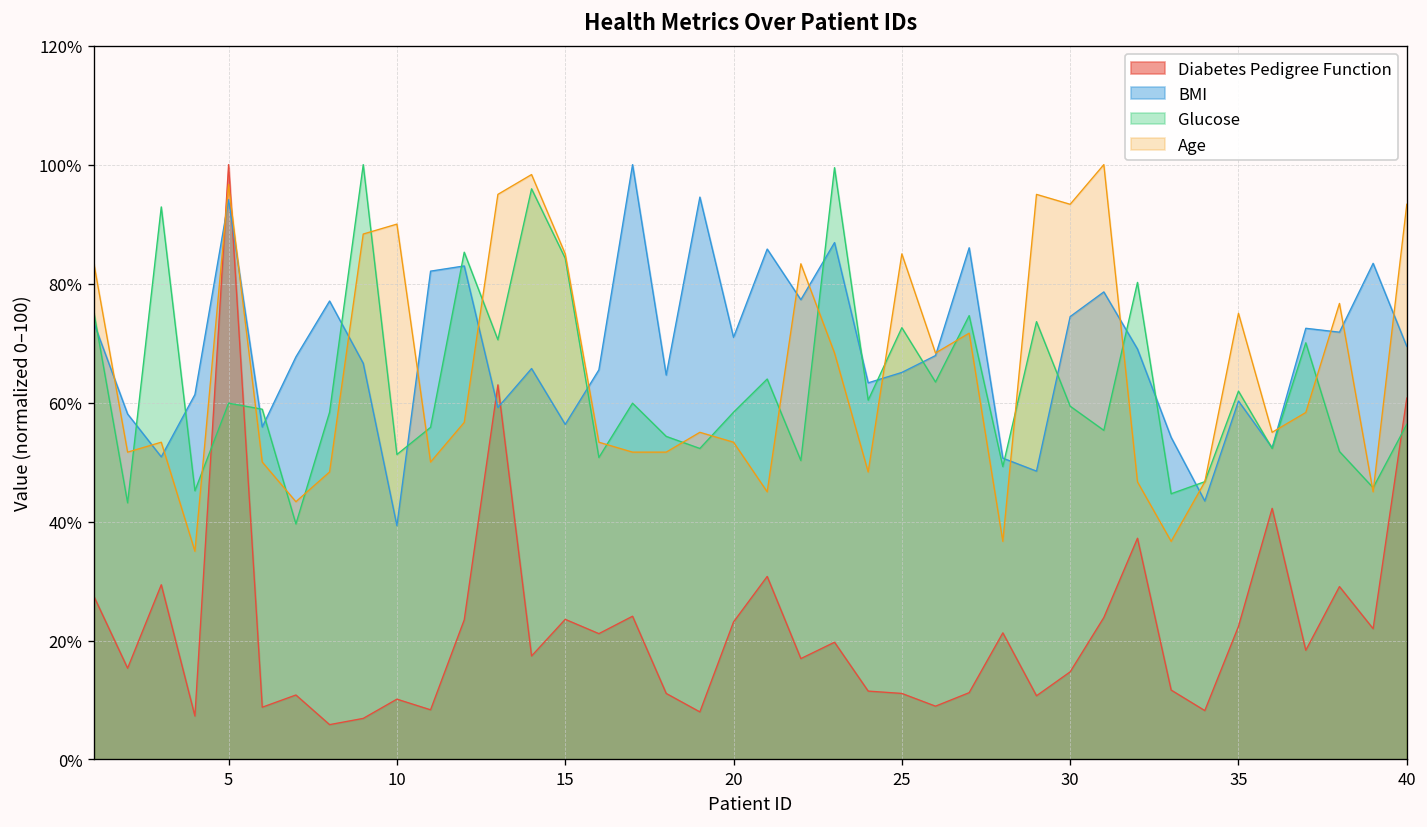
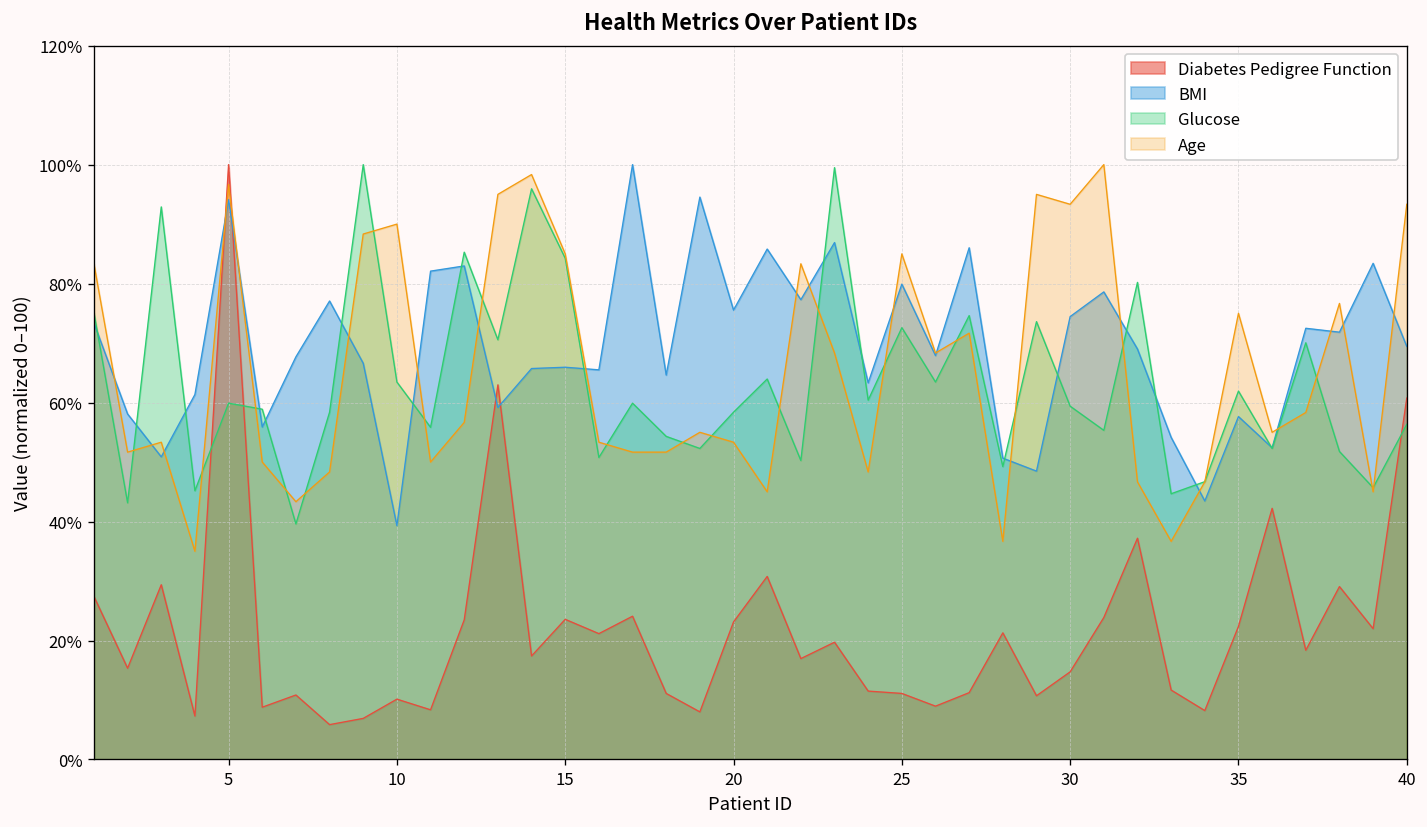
  {
    "Diabetes Pedigree Function": {
      "5": "100%",
      "10": "10%",
      "15": "24%",
      "20": "23%",
      "25": "11%",
      "30": "15%",
      "35": "22%",
      "40": "61%"
    },
    "BMI": {
      "5": "94%",
      "10": "39%",
-     "15": "56%",
-     "20": "71%",
-     "25": "65%",
+     "15": "66%",
+     "20": "76%",
+     "25": "80%",
      "30": "74%",
-     "35": "60%",
+     "35": "58%",
      "40": "69%"
    },
    "Glucose": {
      "5": "60%",
-     "10": "51%",
+     "10": "63%",
      "15": "84%",
      "20": "58%",
      "25": "73%",
      "30": "59%",
      "35": "62%",
      "40": "56%"
    },
    "Age": {
      "5": "97%",
      "10": "90%",
      "15": "85%",
      "20": "53%",
      "25": "85%",
      "30": "93%",
      "35": "75%",
      "40": "93%"
    }
  }
